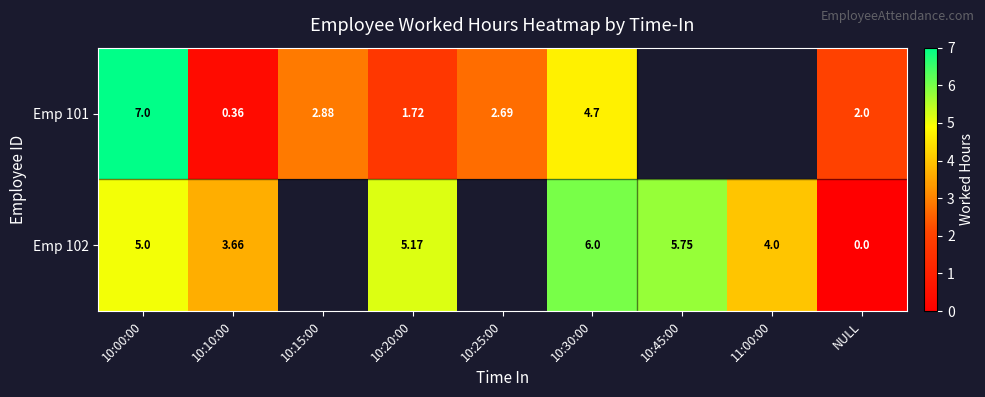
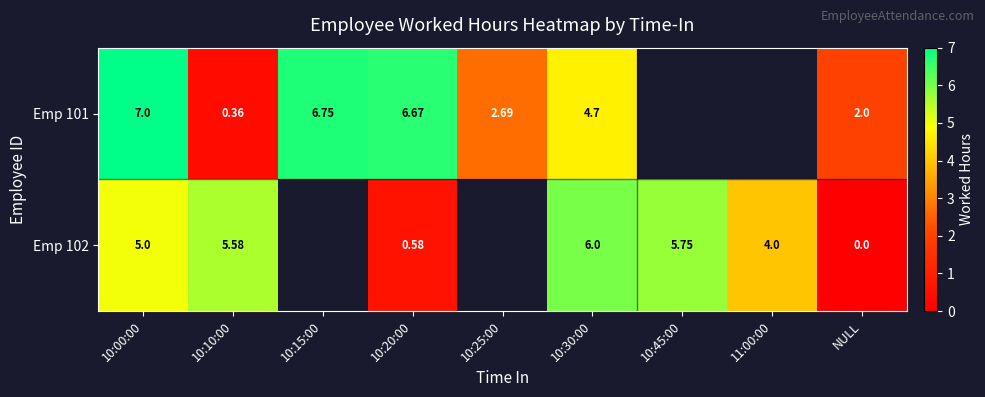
  {
    "Emp 101": {
      "10:00:00": 7.0,
      "10:10:00": 0.36,
-     "10:15:00": 2.88,
-     "10:20:00": 1.72,
+     "10:15:00": 6.75,
+     "10:20:00": 6.67,
      "10:25:00": 2.69,
      "10:30:00": 4.7,
      "NULL": 2.0
    },
    "Emp 102": {
      "10:00:00": 5.0,
-     "10:10:00": 3.66,
-     "10:20:00": 5.17,
+     "10:10:00": 5.58,
+     "10:20:00": 0.58,
      "10:30:00": 6.0,
      "10:45:00": 5.75,
      "11:00:00": 4.0,
      "NULL": 0.0
    }
  }
